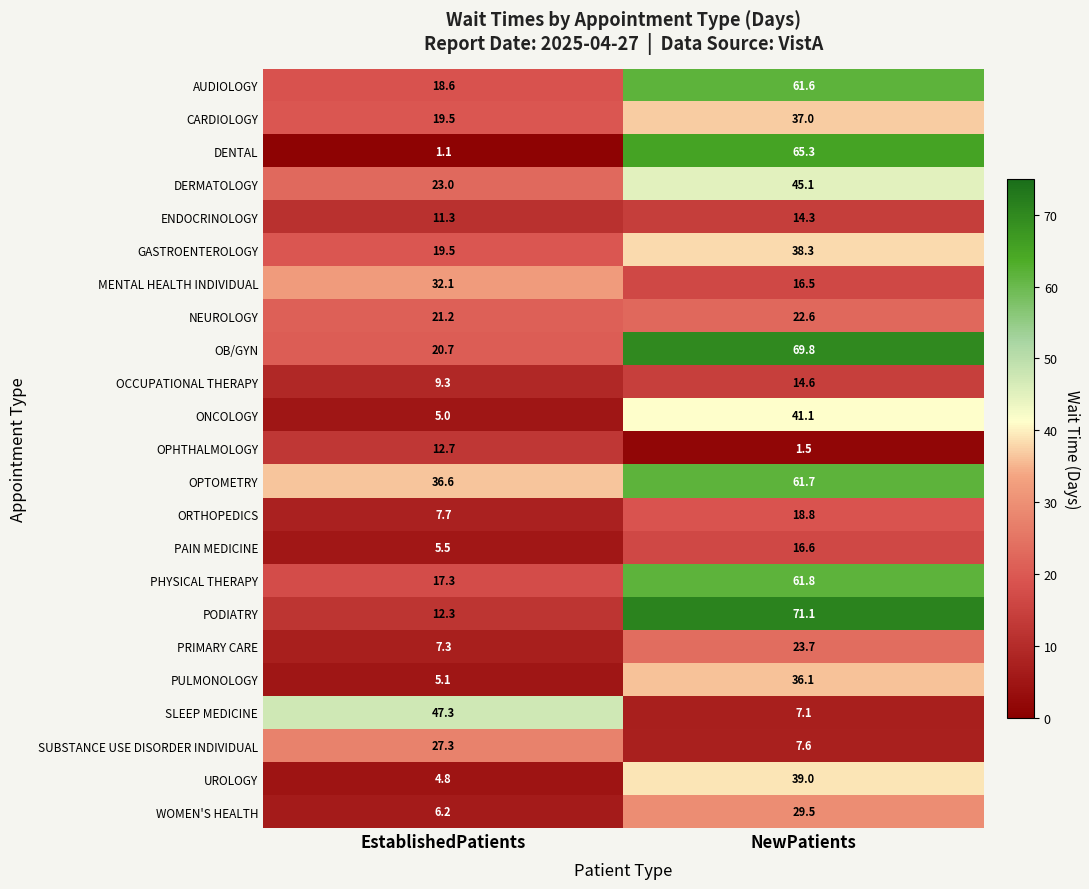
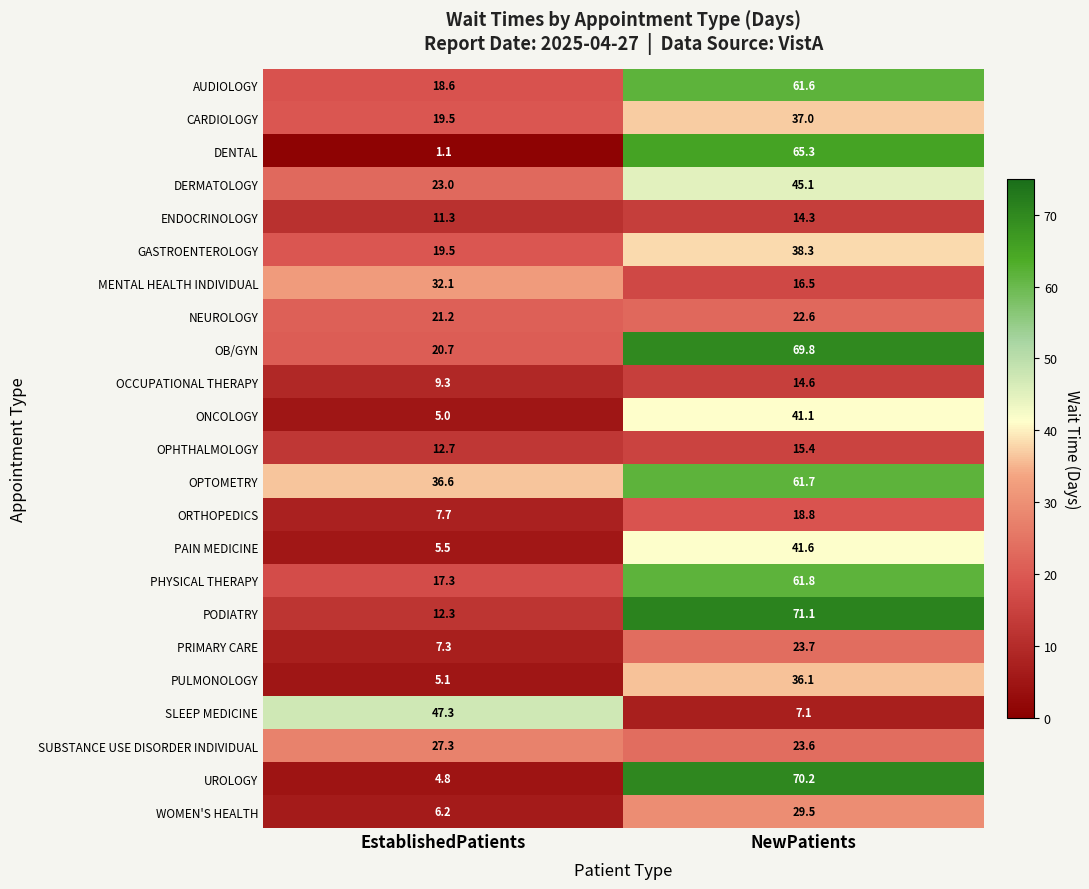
  {
    "AUDIOLOGY": {
      "EstablishedPatients": 18.6,
      "NewPatients": 61.6
    },
    "CARDIOLOGY": {
      "EstablishedPatients": 19.5,
      "NewPatients": 37.0
    },
    "DENTAL": {
      "EstablishedPatients": 1.1,
      "NewPatients": 65.3
    },
    "DERMATOLOGY": {
      "EstablishedPatients": 23.0,
      "NewPatients": 45.1
    },
    "ENDOCRINOLOGY": {
      "EstablishedPatients": 11.3,
      "NewPatients": 14.3
    },
    "GASTROENTEROLOGY": {
      "EstablishedPatients": 19.5,
      "NewPatients": 38.3
    },
    "MENTAL HEALTH INDIVIDUAL": {
      "EstablishedPatients": 32.1,
      "NewPatients": 16.5
    },
    "NEUROLOGY": {
      "EstablishedPatients": 21.2,
      "NewPatients": 22.6
    },
    "OB/GYN": {
      "EstablishedPatients": 20.7,
      "NewPatients": 69.8
    },
    "OCCUPATIONAL THERAPY": {
      "EstablishedPatients": 9.3,
      "NewPatients": 14.6
    },
    "ONCOLOGY": {
      "EstablishedPatients": 5.0,
      "NewPatients": 41.1
    },
    "OPHTHALMOLOGY": {
      "EstablishedPatients": 12.7,
-     "NewPatients": 1.5
+     "NewPatients": 15.4
    },
    "OPTOMETRY": {
      "EstablishedPatients": 36.6,
      "NewPatients": 61.7
    },
    "ORTHOPEDICS": {
      "EstablishedPatients": 7.7,
      "NewPatients": 18.8
    },
    "PAIN MEDICINE": {
      "EstablishedPatients": 5.5,
-     "NewPatients": 16.6
+     "NewPatients": 41.6
    },
    "PHYSICAL THERAPY": {
      "EstablishedPatients": 17.3,
      "NewPatients": 61.8
    },
    "PODIATRY": {
      "EstablishedPatients": 12.3,
      "NewPatients": 71.1
    },
    "PRIMARY CARE": {
      "EstablishedPatients": 7.3,
      "NewPatients": 23.7
    },
    "PULMONOLOGY": {
      "EstablishedPatients": 5.1,
      "NewPatients": 36.1
    },
    "SLEEP MEDICINE": {
      "EstablishedPatients": 47.3,
      "NewPatients": 7.1
    },
    "SUBSTANCE USE DISORDER INDIVIDUAL": {
      "EstablishedPatients": 27.3,
-     "NewPatients": 7.6
+     "NewPatients": 23.6
    },
    "UROLOGY": {
      "EstablishedPatients": 4.8,
-     "NewPatients": 39.0
+     "NewPatients": 70.2
    },
    "WOMEN'S HEALTH": {
      "EstablishedPatients": 6.2,
      "NewPatients": 29.5
    }
  }
